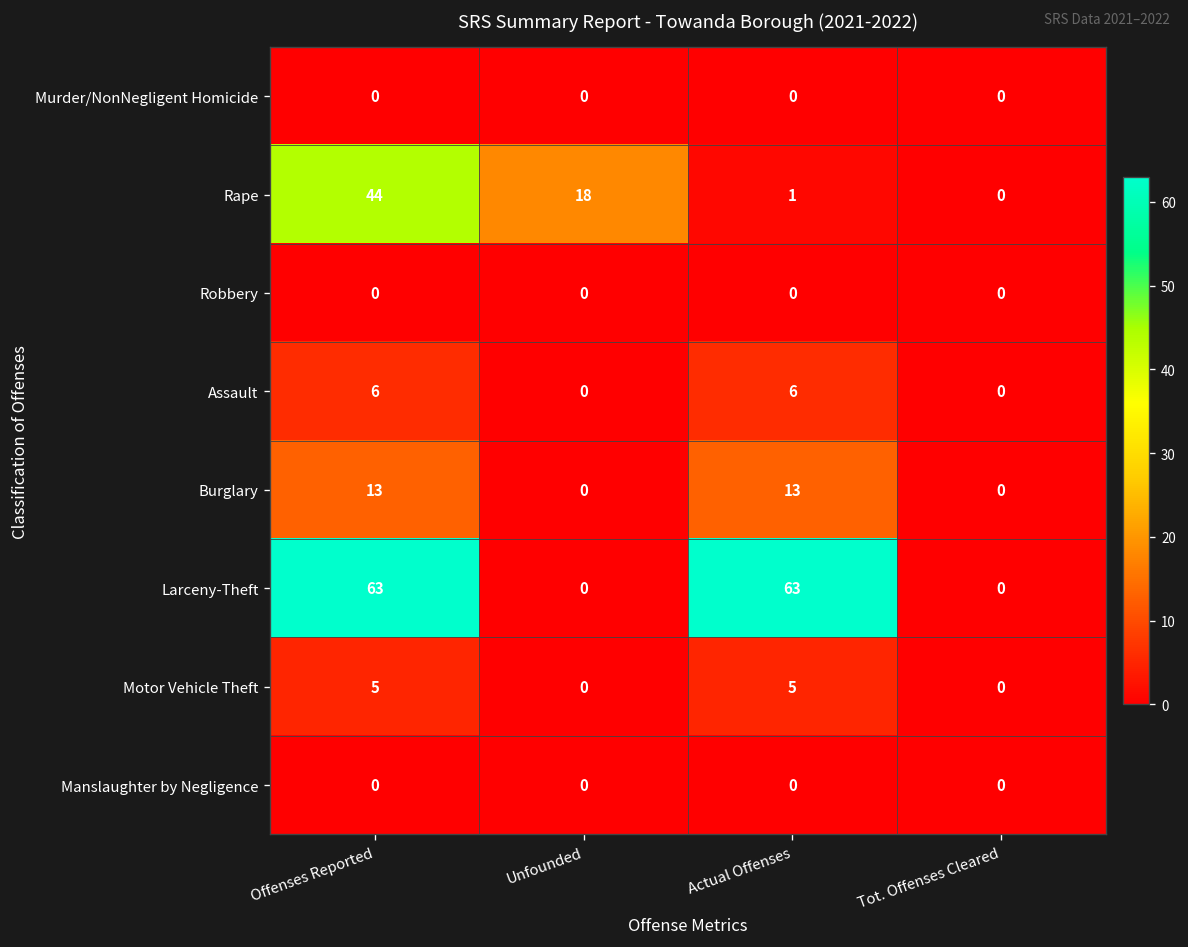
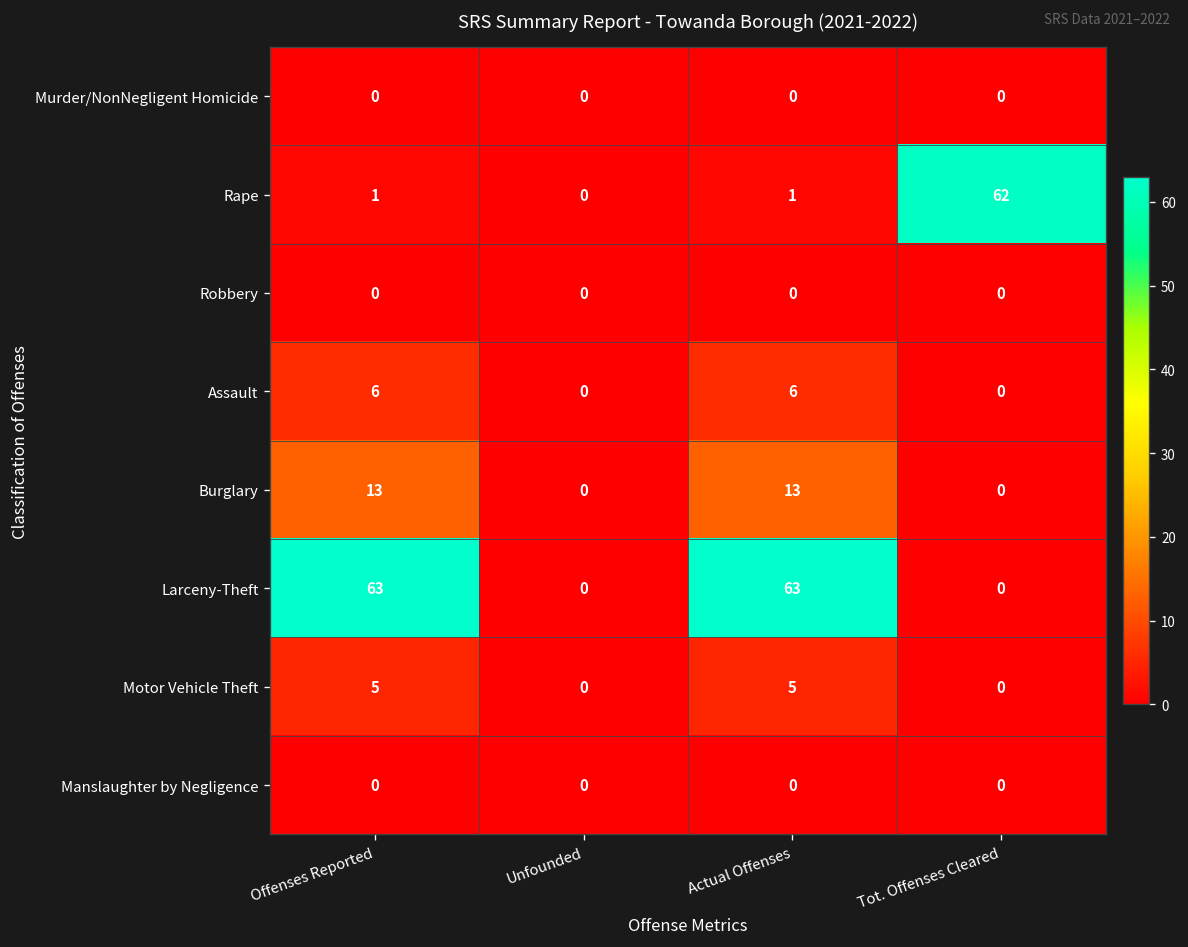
  {
    "Murder/NonNegligent Homicide": {
      "Offenses Reported": 0,
      "Unfounded": 0,
      "Actual Offenses": 0,
      "Tot. Offenses Cleared": 0
    },
    "Rape": {
-     "Offenses Reported": 44,
-     "Unfounded": 18,
+     "Offenses Reported": 1,
+     "Unfounded": 0,
      "Actual Offenses": 1,
-     "Tot. Offenses Cleared": 0
+     "Tot. Offenses Cleared": 62
    },
    "Robbery": {
      "Offenses Reported": 0,
      "Unfounded": 0,
      "Actual Offenses": 0,
      "Tot. Offenses Cleared": 0
    },
    "Assault": {
      "Offenses Reported": 6,
      "Unfounded": 0,
      "Actual Offenses": 6,
      "Tot. Offenses Cleared": 0
    },
    "Burglary": {
      "Offenses Reported": 13,
      "Unfounded": 0,
      "Actual Offenses": 13,
      "Tot. Offenses Cleared": 0
    },
    "Larceny-Theft": {
      "Offenses Reported": 63,
      "Unfounded": 0,
      "Actual Offenses": 63,
      "Tot. Offenses Cleared": 0
    },
    "Motor Vehicle Theft": {
      "Offenses Reported": 5,
      "Unfounded": 0,
      "Actual Offenses": 5,
      "Tot. Offenses Cleared": 0
    },
    "Manslaughter by Negligence": {
      "Offenses Reported": 0,
      "Unfounded": 0,
      "Actual Offenses": 0,
      "Tot. Offenses Cleared": 0
    }
  }
